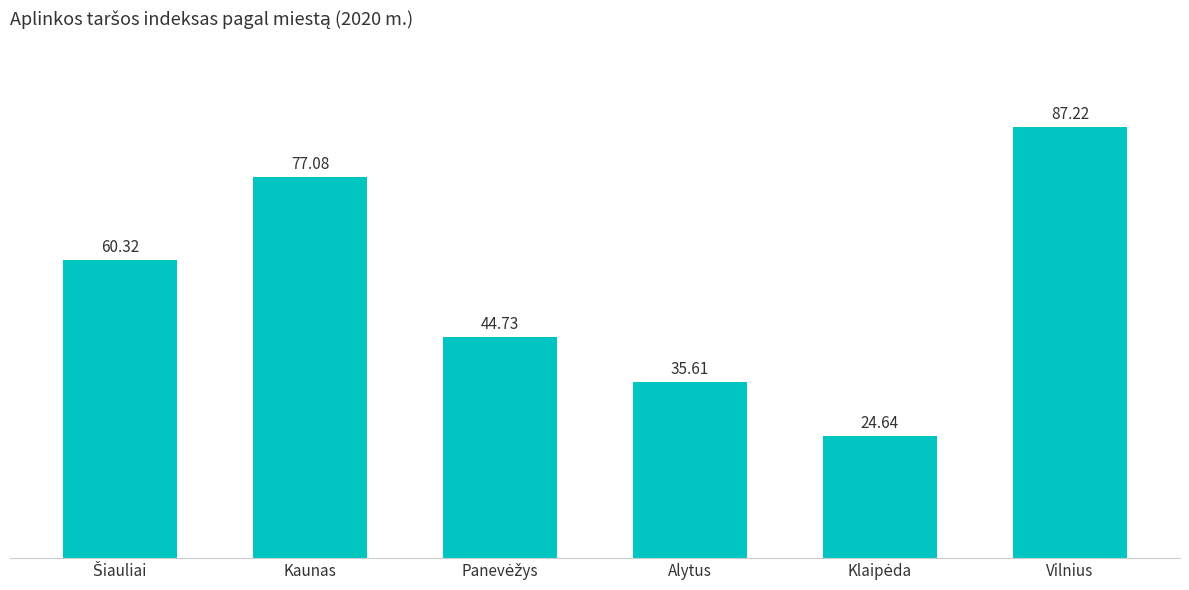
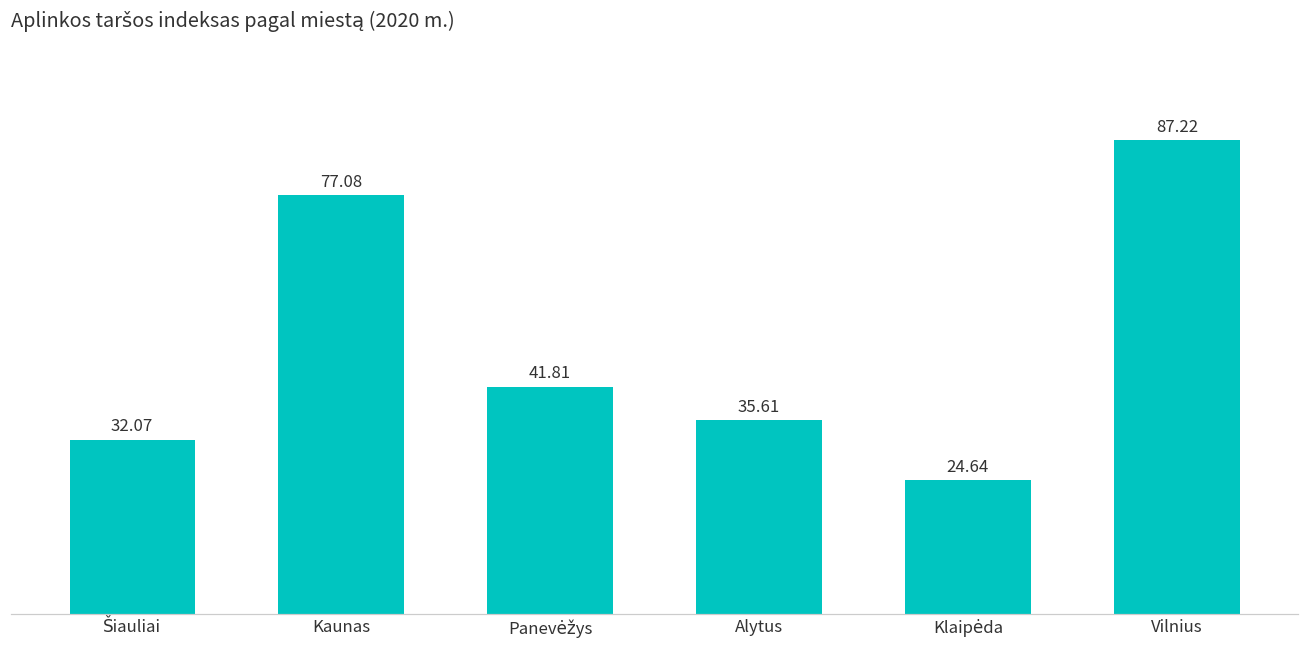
  {
-   "Šiauliai": 60.32,
+   "Šiauliai": 32.07,
    "Kaunas": 77.08,
-   "Panevėžys": 44.73,
+   "Panevėžys": 41.81,
    "Alytus": 35.61,
    "Klaipėda": 24.64,
    "Vilnius": 87.22
  }
